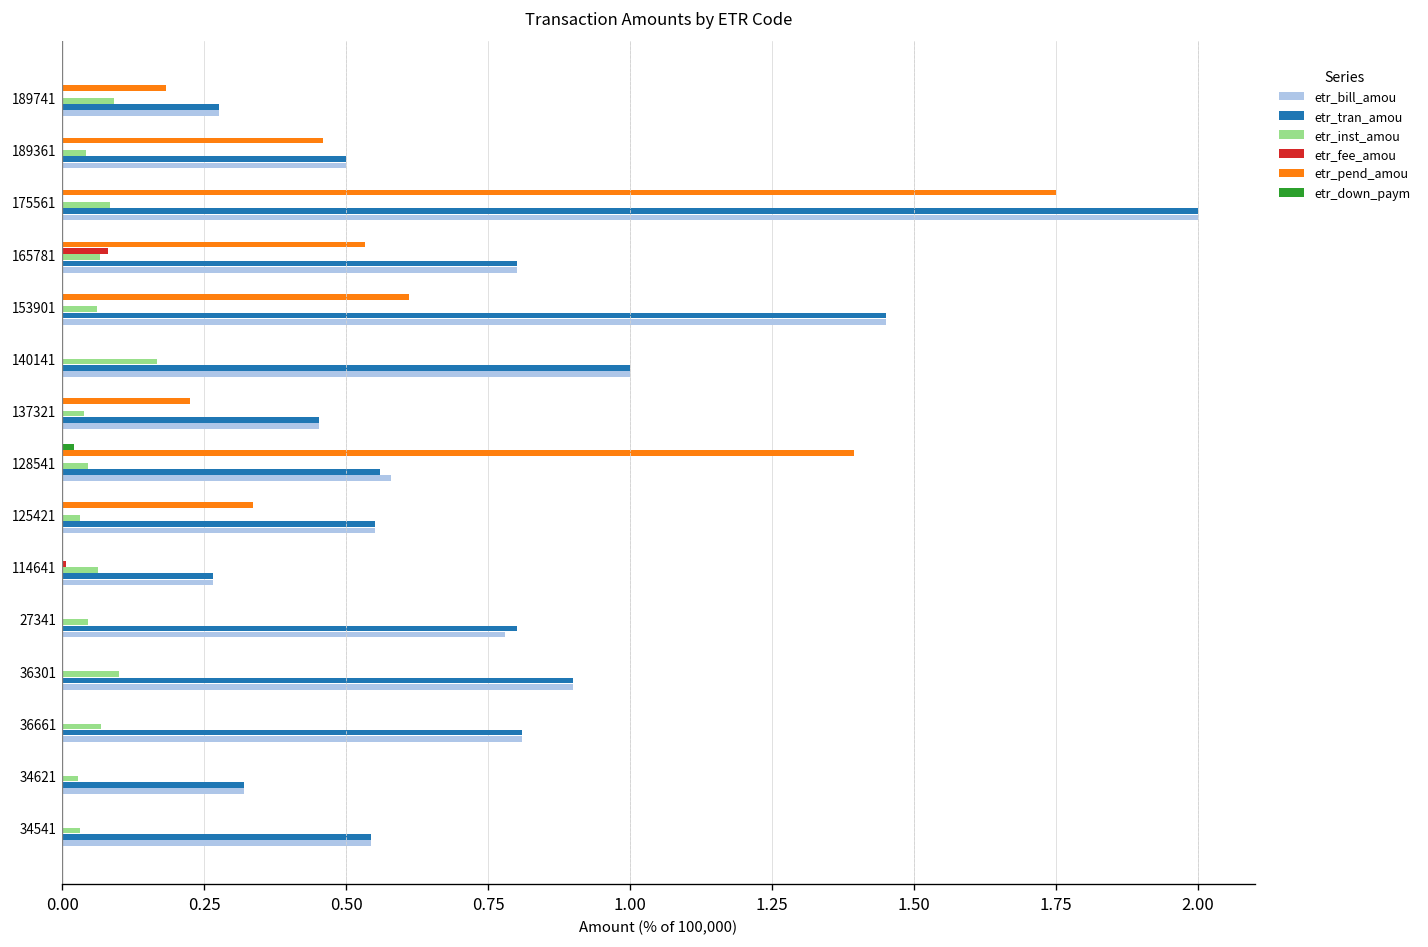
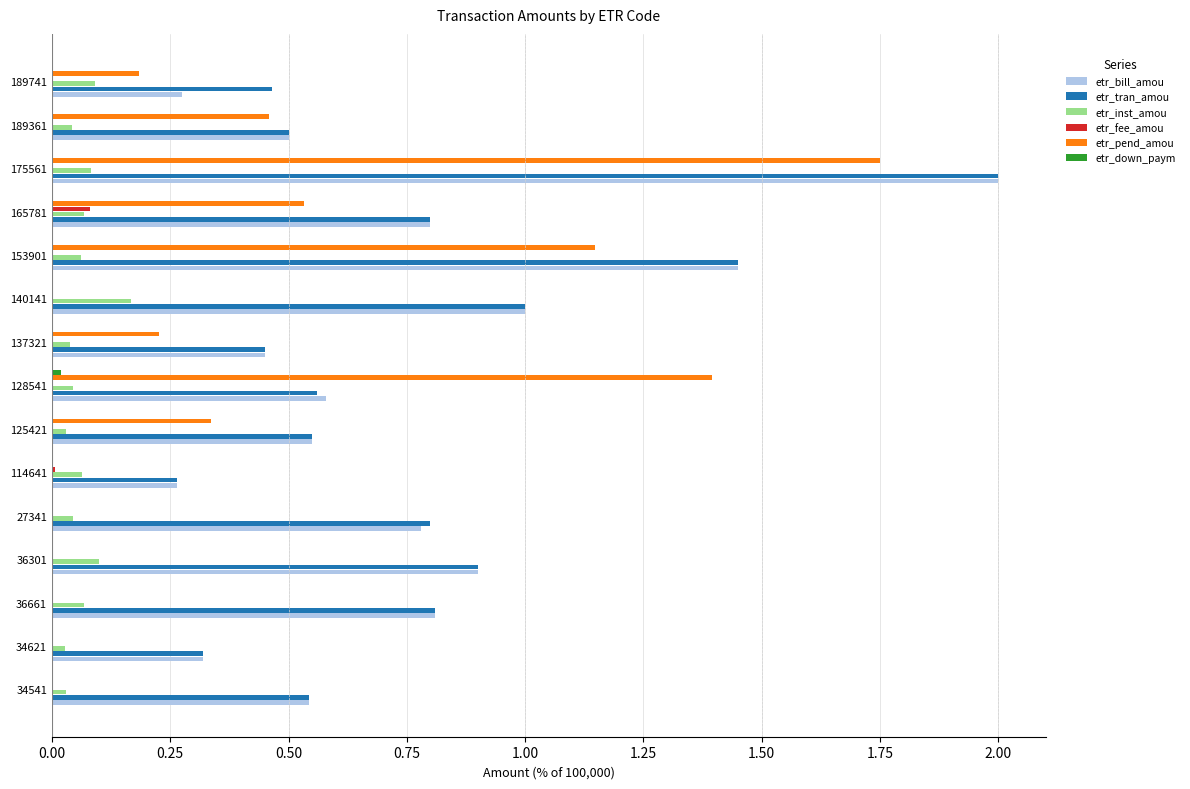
  {
    "etr_bill_amou": {
      "189741": 0.28,
      "189361": 0.50,
      "175561": 2.00,
      "165781": 0.80,
      "153901": 1.45,
      "140141": 1.00,
      "137321": 0.45,
      "128541": 0.58,
      "125421": 0.55,
      "114641": 0.27,
      "27341": 0.78,
      "36301": 0.90,
      "36661": 0.81,
      "34621": 0.32,
      "34541": 0.54
    },
    "etr_tran_amou": {
-     "189741": 0.28,
+     "189741": 0.46,
      "189361": 0.50,
      "175561": 2.00,
      "165781": 0.80,
      "153901": 1.45,
      "140141": 1.00,
      "137321": 0.45,
      "128541": 0.56,
      "125421": 0.55,
      "114641": 0.27,
      "27341": 0.80,
      "36301": 0.90,
      "36661": 0.81,
      "34621": 0.32,
      "34541": 0.54
    },
    "etr_inst_amou": {
      "189741": 0.09,
      "189361": 0.04,
      "175561": 0.08,
      "165781": 0.07,
      "153901": 0.06,
      "140141": 0.17,
      "137321": 0.04,
      "128541": 0.05,
      "125421": 0.03,
      "114641": 0.06,
      "27341": 0.04,
      "36301": 0.10,
      "36661": 0.07,
      "34621": 0.03,
      "34541": 0.03
    },
    "etr_fee_amou": {
      "189741": 0.00,
      "189361": 0.00,
      "175561": 0.00,
      "165781": 0.08,
      "153901": 0.00,
      "140141": 0.00,
      "137321": 0.00,
      "128541": 0.00,
      "125421": 0.00,
      "114641": 0.01,
      "27341": 0.00,
      "36301": 0.00,
      "36661": 0.00,
      "34621": 0.00,
      "34541": 0.00
    },
    "etr_pend_amou": {
      "189741": 0.18,
      "189361": 0.46,
      "175561": 1.75,
      "165781": 0.53,
-     "153901": 0.61,
+     "153901": 1.15,
      "140141": 0.00,
      "137321": 0.23,
      "128541": 1.39,
      "125421": 0.34,
      "114641": 0.00,
      "27341": 0.00,
      "36301": 0.00,
      "36661": 0.00,
      "34621": 0.00,
      "34541": 0.00
    },
    "etr_down_paym": {
      "189741": 0.00,
      "189361": 0.00,
      "175561": 0.00,
      "165781": 0.00,
      "153901": 0.00,
      "140141": 0.00,
      "137321": 0.00,
      "128541": 0.02,
      "125421": 0.00,
      "114641": 0.00,
      "27341": 0.00,
      "36301": 0.00,
      "36661": 0.00,
      "34621": 0.00,
      "34541": 0.00
    }
  }
